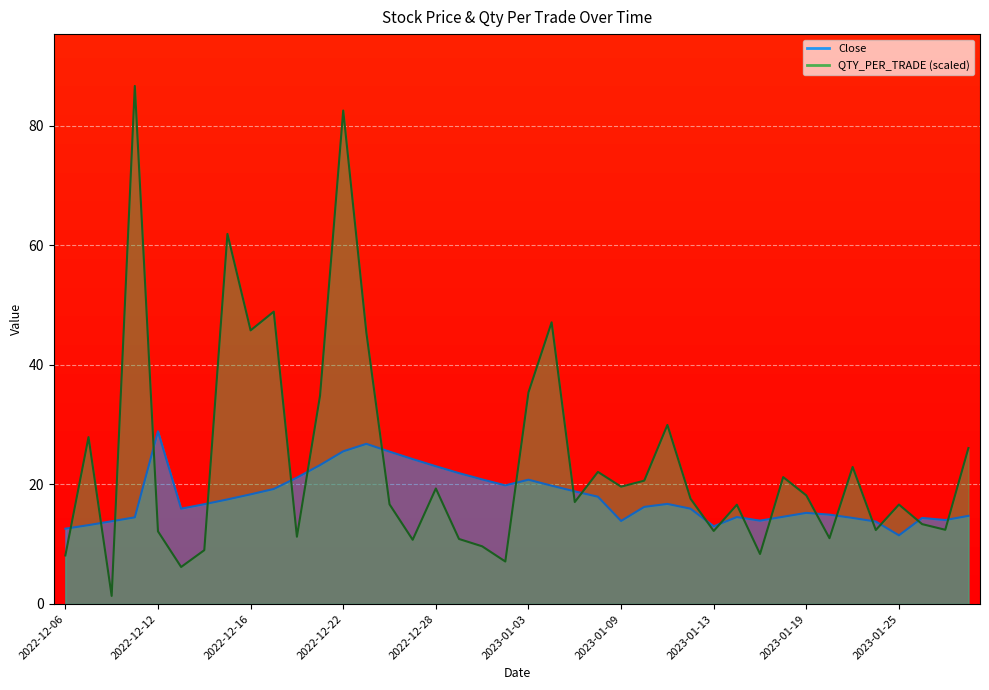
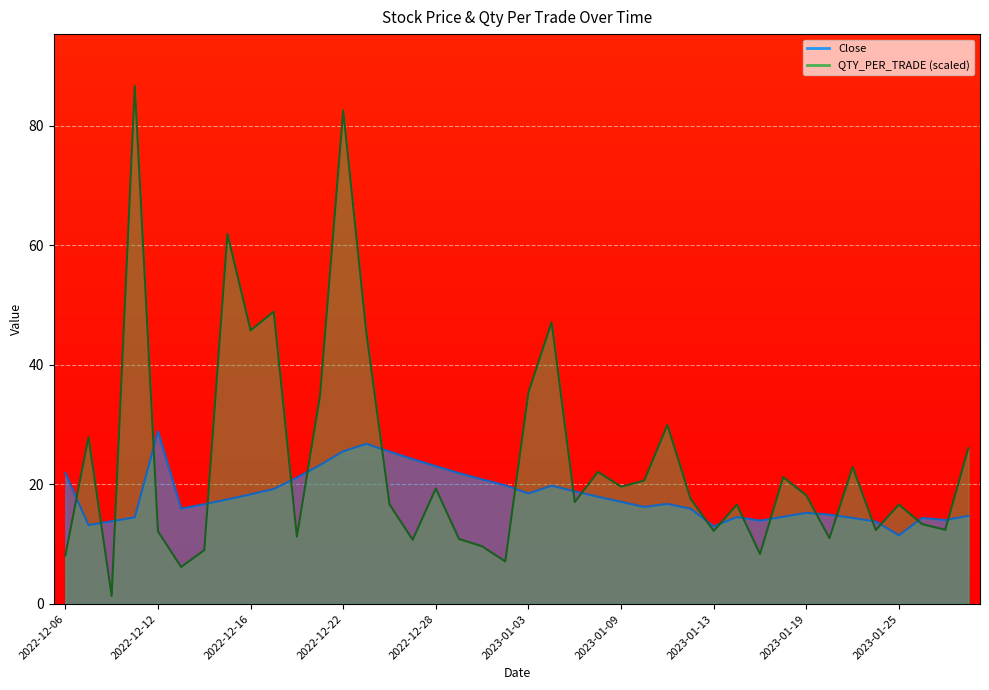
  {
    "Close": {
-     "2022-12-06": 13,
+     "2022-12-06": 22,
      "2022-12-12": 29,
      "2022-12-16": 18,
      "2022-12-22": 26,
      "2022-12-28": 23,
-     "2023-01-03": 21,
-     "2023-01-09": 14,
+     "2023-01-03": 19,
+     "2023-01-09": 17,
      "2023-01-13": 13,
      "2023-01-19": 15,
      "2023-01-25": 11
    }
  }
